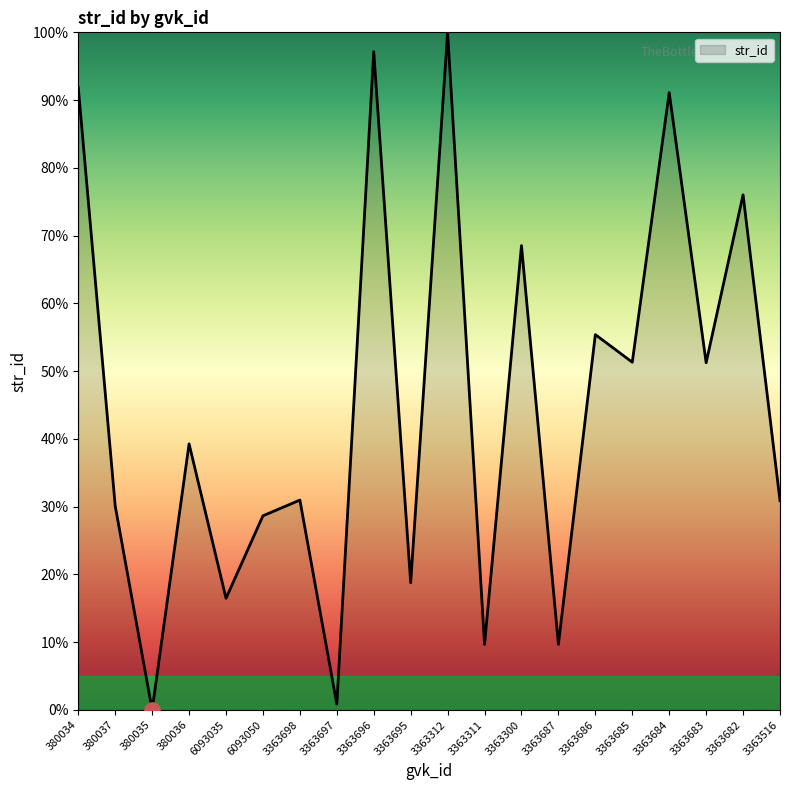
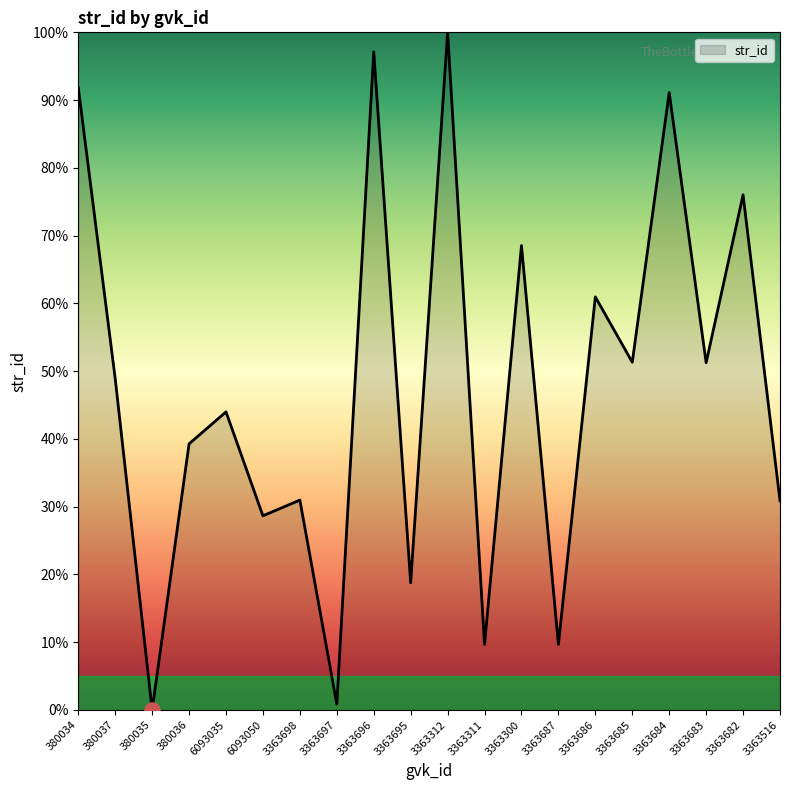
  {
    "str_id": {
      "380034": "92%",
-     "380037": "30%",
+     "380037": "49%",
      "380036": "39%",
-     "6093035": "16%",
+     "6093035": "44%",
      "6093050": "29%",
      "3363698": "31%",
      "3363696": "97%",
      "3363695": "19%",
      "3363312": "100%",
      "3363311": "10%",
      "3363300": "69%",
      "3363687": "10%",
-     "3363686": "55%",
+     "3363686": "61%",
      "3363685": "51%",
      "3363684": "91%",
      "3363683": "51%",
      "3363682": "76%",
      "3363516": "31%"
    }
  }
